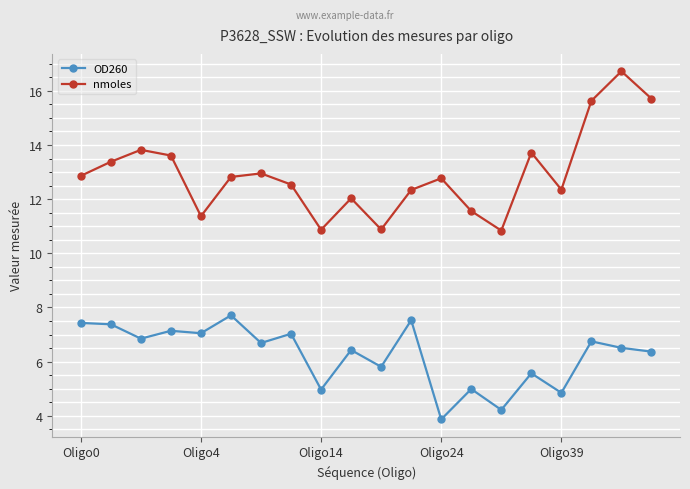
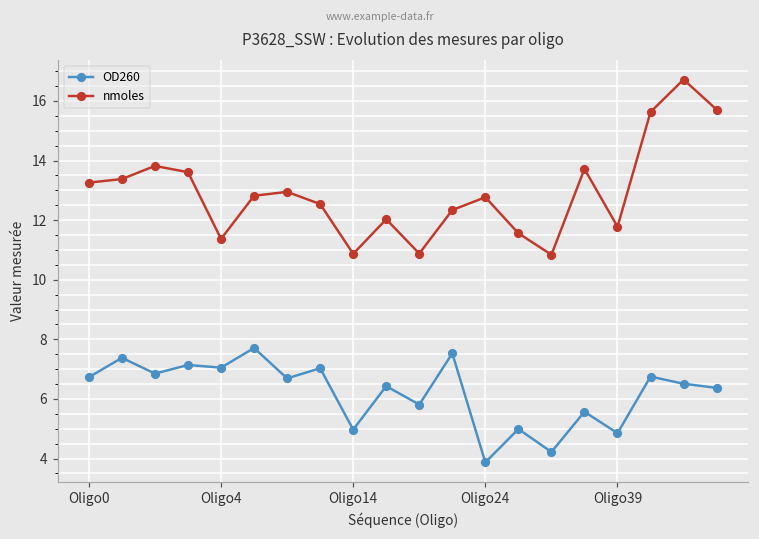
  {
    "OD260": {
-     "Oligo0": 7.4,
+     "Oligo0": 6.7,
      "Oligo4": 7.1,
      "Oligo14": 5.0,
      "Oligo24": 3.9,
      "Oligo39": 4.9
    },
    "nmoles": {
-     "Oligo0": 12.9,
+     "Oligo0": 13.3,
      "Oligo4": 11.4,
      "Oligo14": 10.9,
      "Oligo24": 12.8,
-     "Oligo39": 12.4
+     "Oligo39": 11.8
    }
  }
